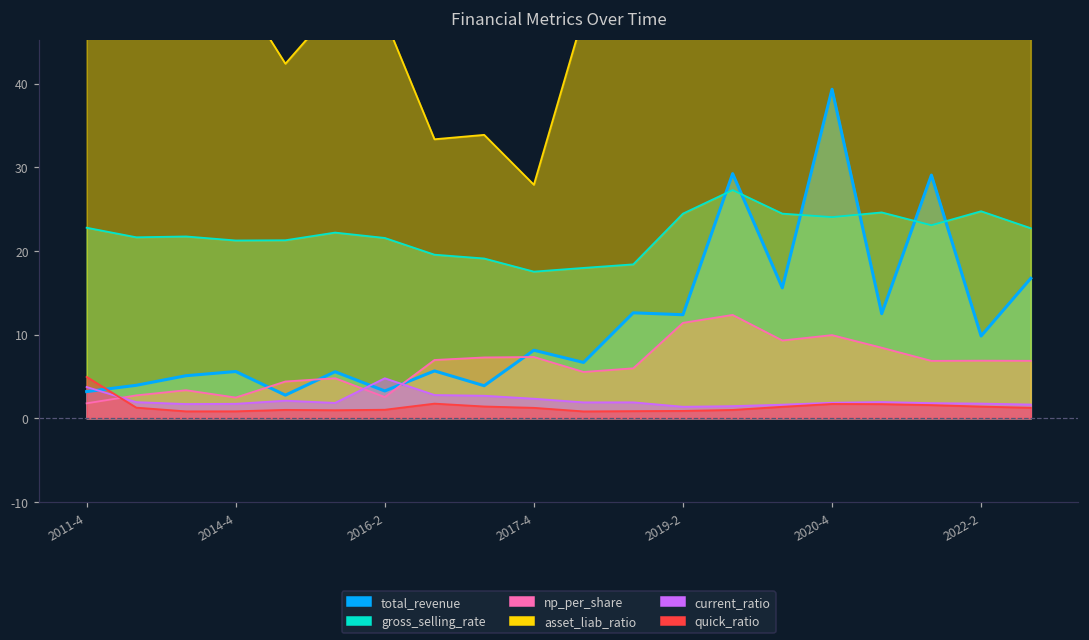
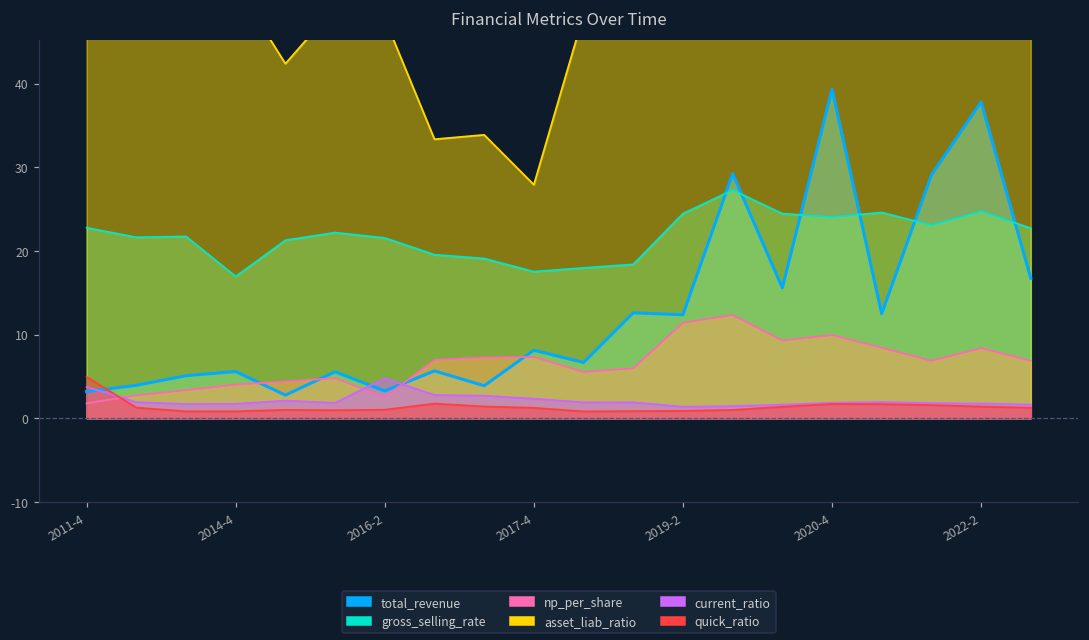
  {
    "total_revenue": {
      "2011-4": 3,
      "2014-4": 6,
      "2016-2": 3,
      "2017-4": 8,
      "2019-2": 12,
      "2020-4": 39,
-     "2022-2": 10
+     "2022-2": 38
    },
    "gross_selling_rate": {
      "2011-4": 23,
-     "2014-4": 21,
+     "2014-4": 17,
      "2016-2": 22,
      "2017-4": 18,
      "2019-2": 24,
      "2020-4": 24,
      "2022-2": 25
    },
    "np_per_share": {
      "2011-4": 2,
-     "2014-4": 2,
+     "2014-4": 4,
      "2016-2": 3,
      "2017-4": 7,
      "2019-2": 11,
      "2020-4": 10,
-     "2022-2": 7
+     "2022-2": 8
    },
    "asset_liab_ratio": {
      "2017-4": 28
    },
    "current_ratio": {
      "2011-4": 4,
      "2014-4": 2,
      "2016-2": 5,
      "2017-4": 2,
      "2019-2": 1,
      "2022-2": 2
    },
    "quick_ratio": {
      "2011-4": 5,
      "2014-4": 1,
      "2016-2": 1,
      "2017-4": 1,
      "2019-2": 1,
      "2022-2": 1
    }
  }
